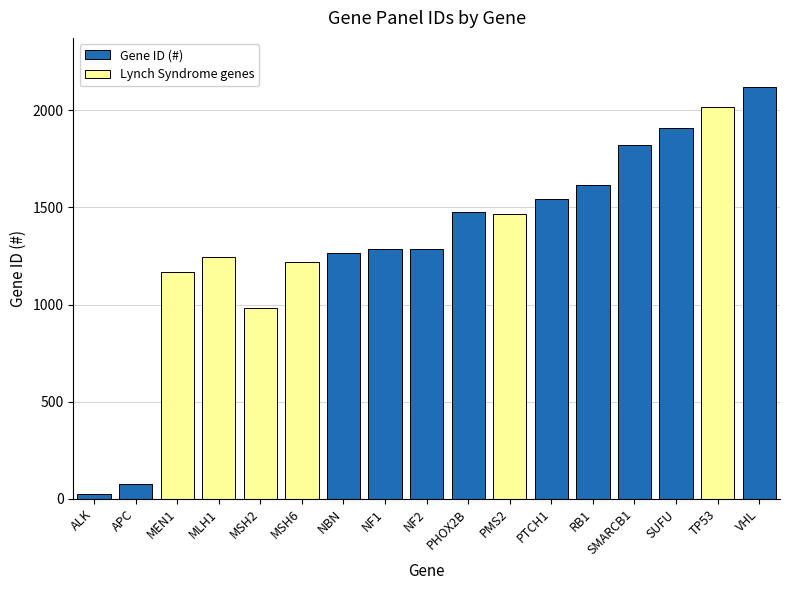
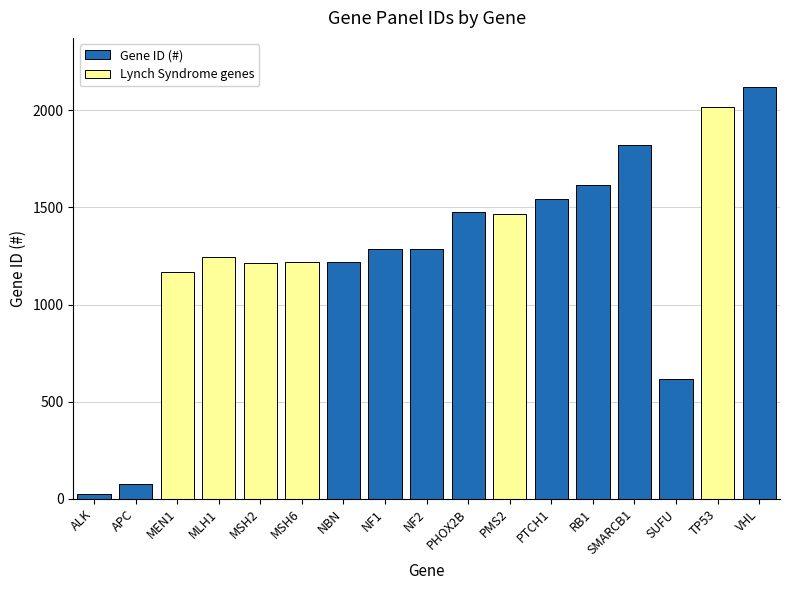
  {
    "ALK": 20,
    "APC": 80,
    "MEN1": 1170,
    "MLH1": 1250,
-   "MSH2": 980,
+   "MSH2": 1220,
    "MSH6": 1220,
-   "NBN": 1270,
+   "NBN": 1220,
    "NF1": 1290,
    "NF2": 1290,
    "PHOX2B": 1480,
    "PMS2": 1460,
    "PTCH1": 1540,
    "RB1": 1620,
    "SMARCB1": 1820,
-   "SUFU": 1910,
+   "SUFU": 620,
    "TP53": 2020,
    "VHL": 2120
  }
